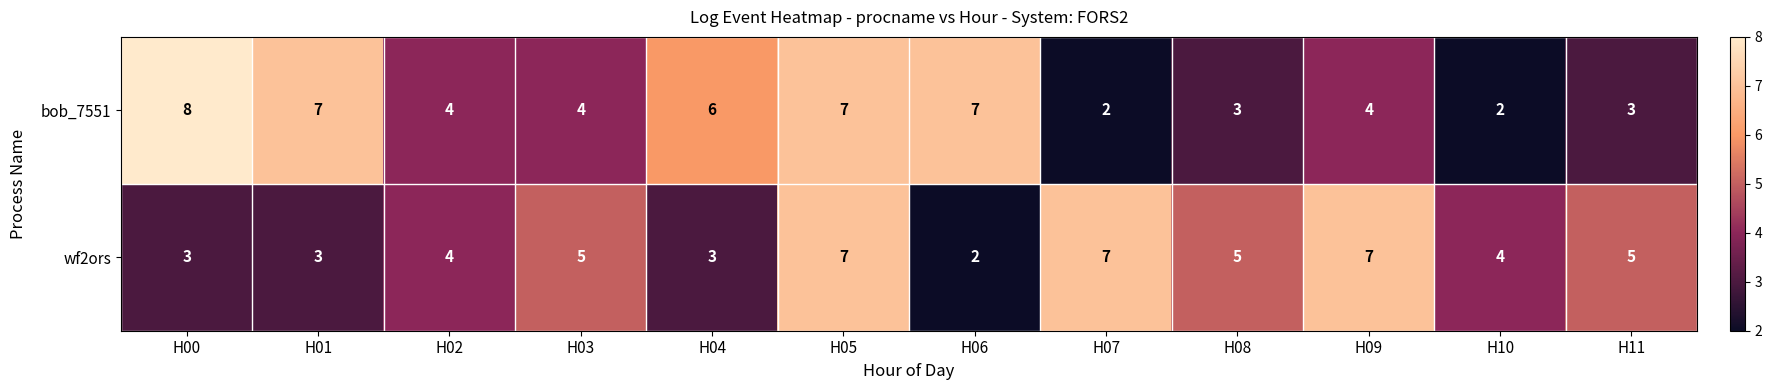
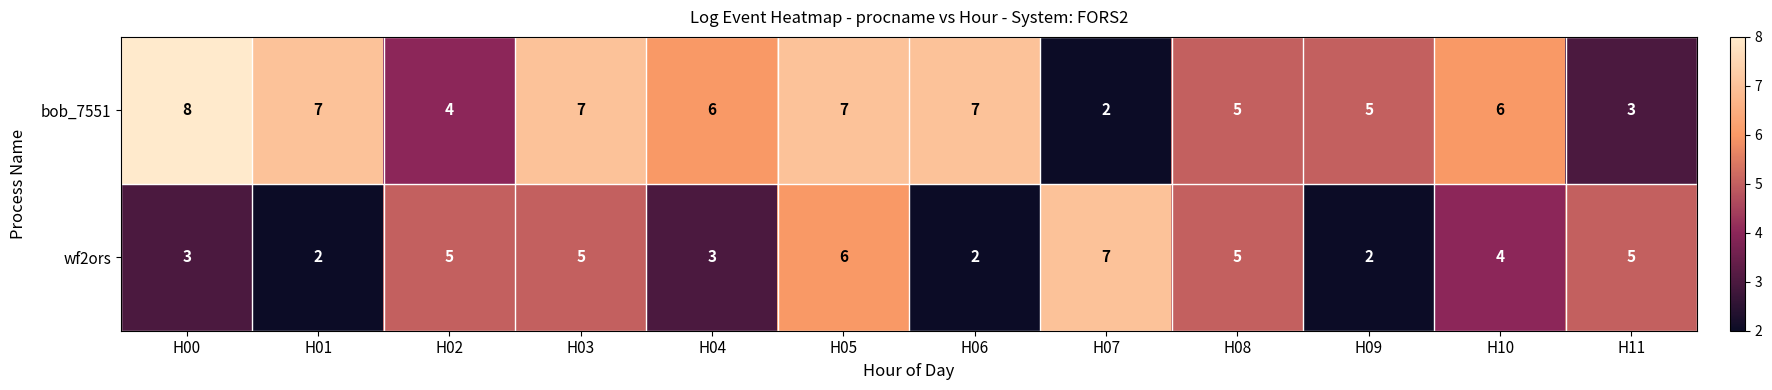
  {
    "bob_7551": {
      "H00": 8,
      "H01": 7,
      "H02": 4,
-     "H03": 4,
+     "H03": 7,
      "H04": 6,
      "H05": 7,
      "H06": 7,
      "H07": 2,
-     "H08": 3,
-     "H09": 4,
-     "H10": 2,
+     "H08": 5,
+     "H09": 5,
+     "H10": 6,
      "H11": 3
    },
    "wf2ors": {
      "H00": 3,
-     "H01": 3,
-     "H02": 4,
+     "H01": 2,
+     "H02": 5,
      "H03": 5,
      "H04": 3,
-     "H05": 7,
+     "H05": 6,
      "H06": 2,
      "H07": 7,
      "H08": 5,
-     "H09": 7,
+     "H09": 2,
      "H10": 4,
      "H11": 5
    }
  }
